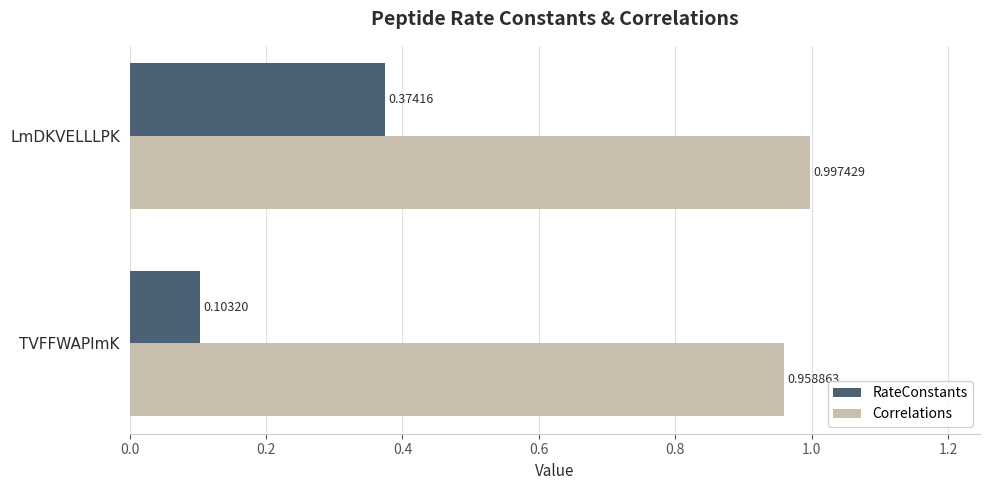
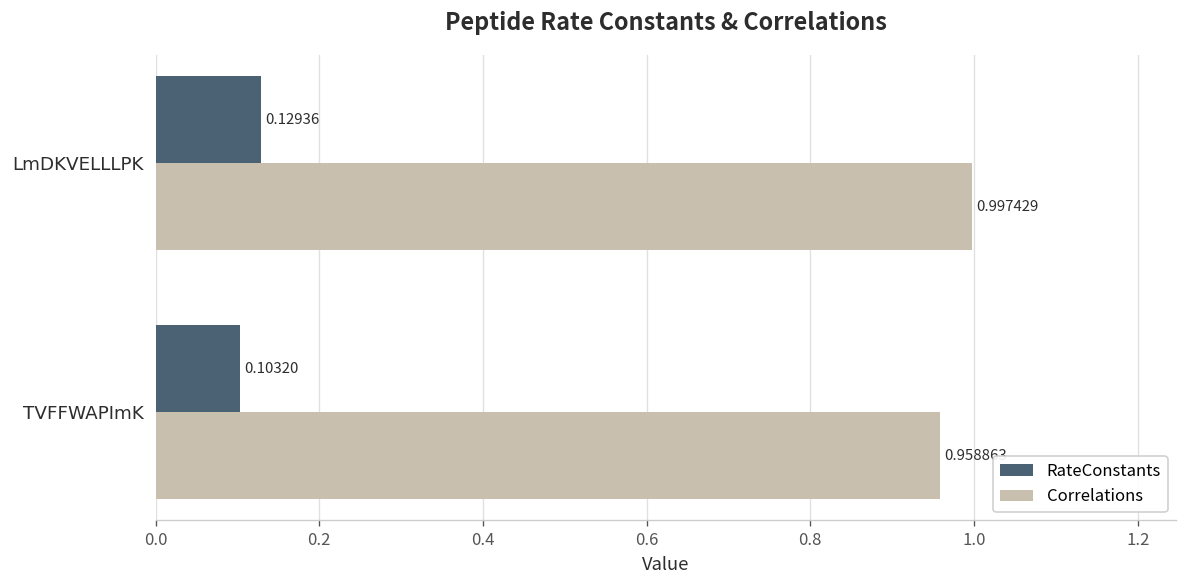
  {
    "RateConstants": {
-     "LmDKVELLLPK": 0.37416,
+     "LmDKVELLLPK": 0.12936,
      "TVFFWAPImK": 0.10320
    },
    "Correlations": {
      "LmDKVELLLPK": 0.997429
    }
  }
